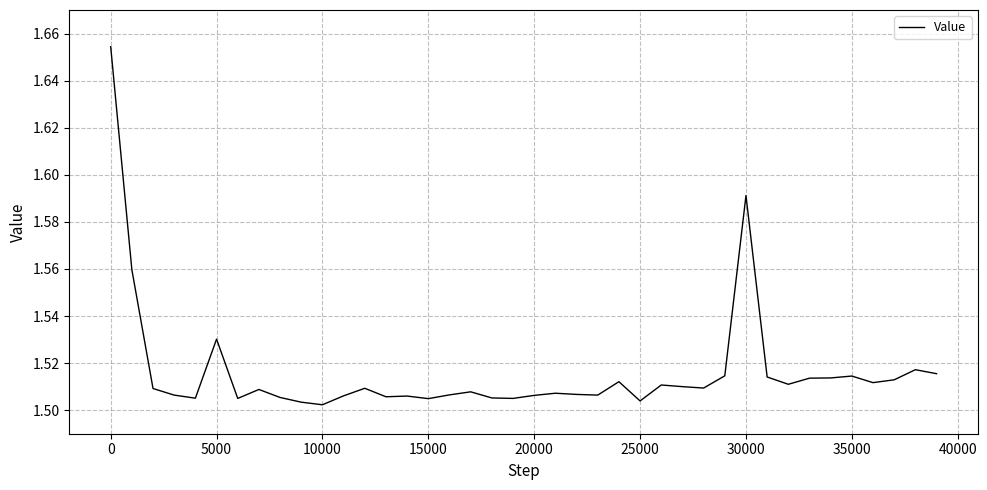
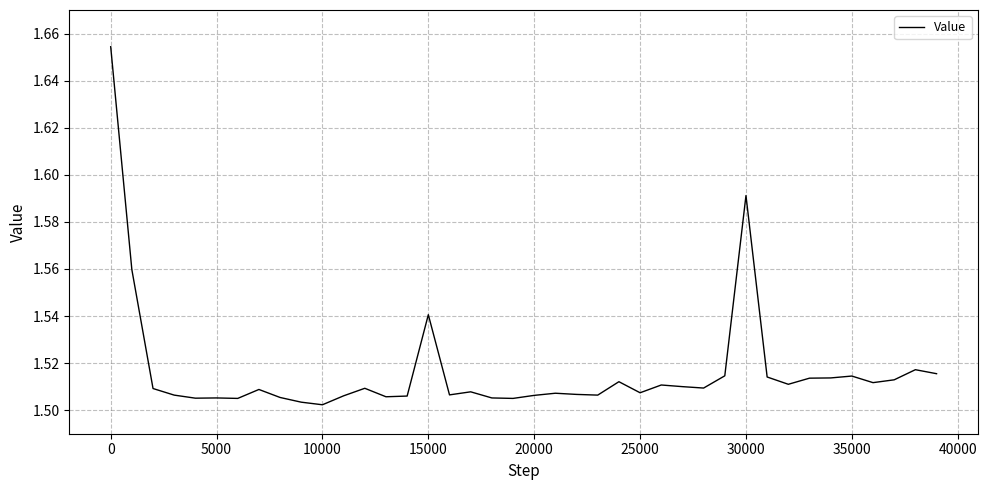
  {
    "0": 1.654,
-   "5000": 1.530,
+   "5000": 1.505,
    "10000": 1.502,
-   "15000": 1.505,
+   "15000": 1.541,
    "20000": 1.506,
-   "25000": 1.504,
+   "25000": 1.507,
    "30000": 1.591,
    "35000": 1.515
  }
